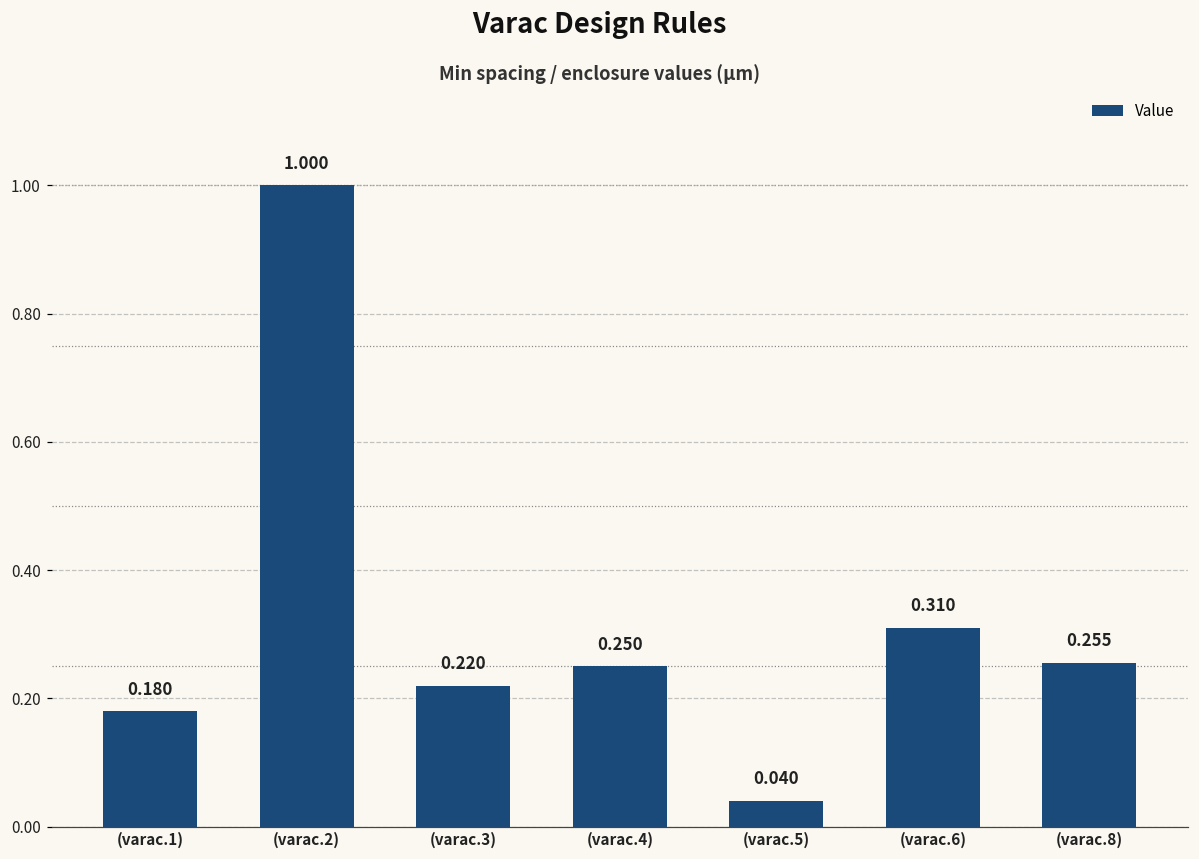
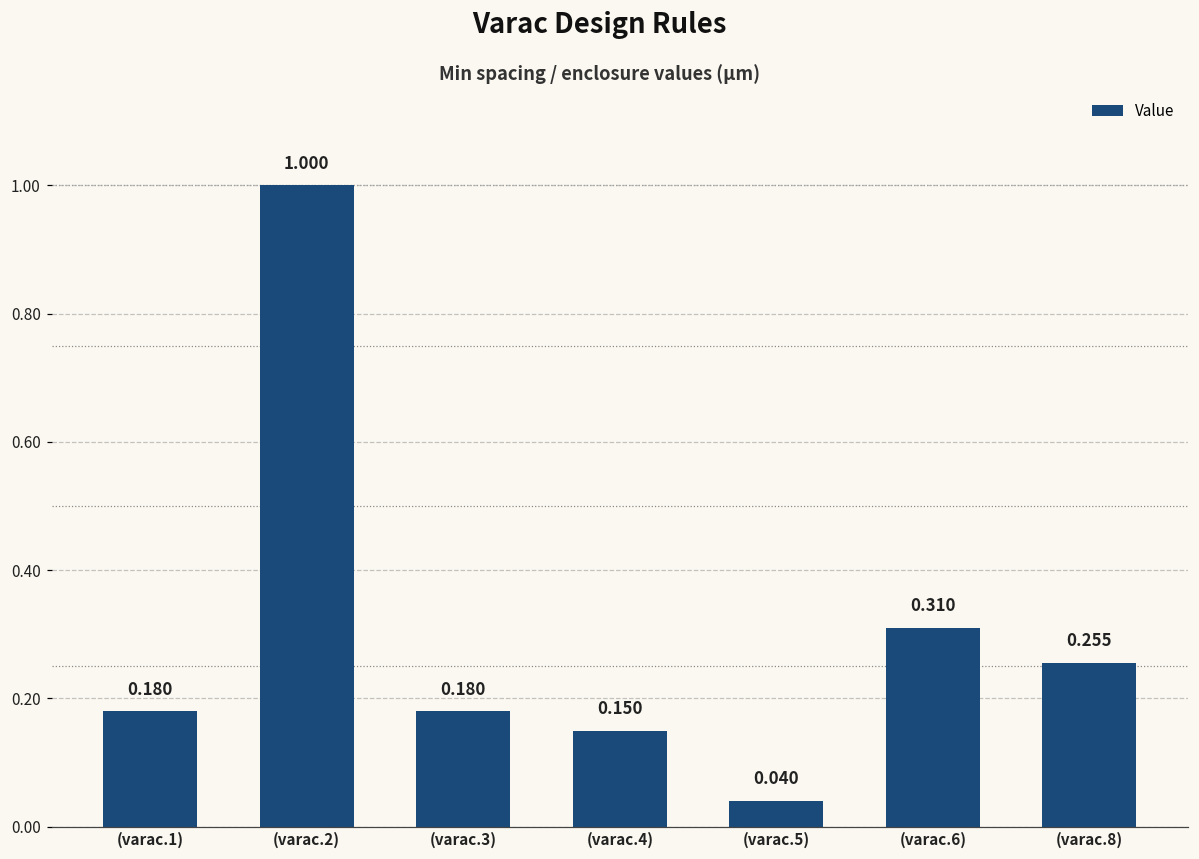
  {
    "(varac.1)": 0.180,
    "(varac.2)": 1.000,
-   "(varac.3)": 0.220,
-   "(varac.4)": 0.250,
+   "(varac.3)": 0.180,
+   "(varac.4)": 0.150,
    "(varac.5)": 0.040,
    "(varac.6)": 0.310,
    "(varac.8)": 0.255
  }
